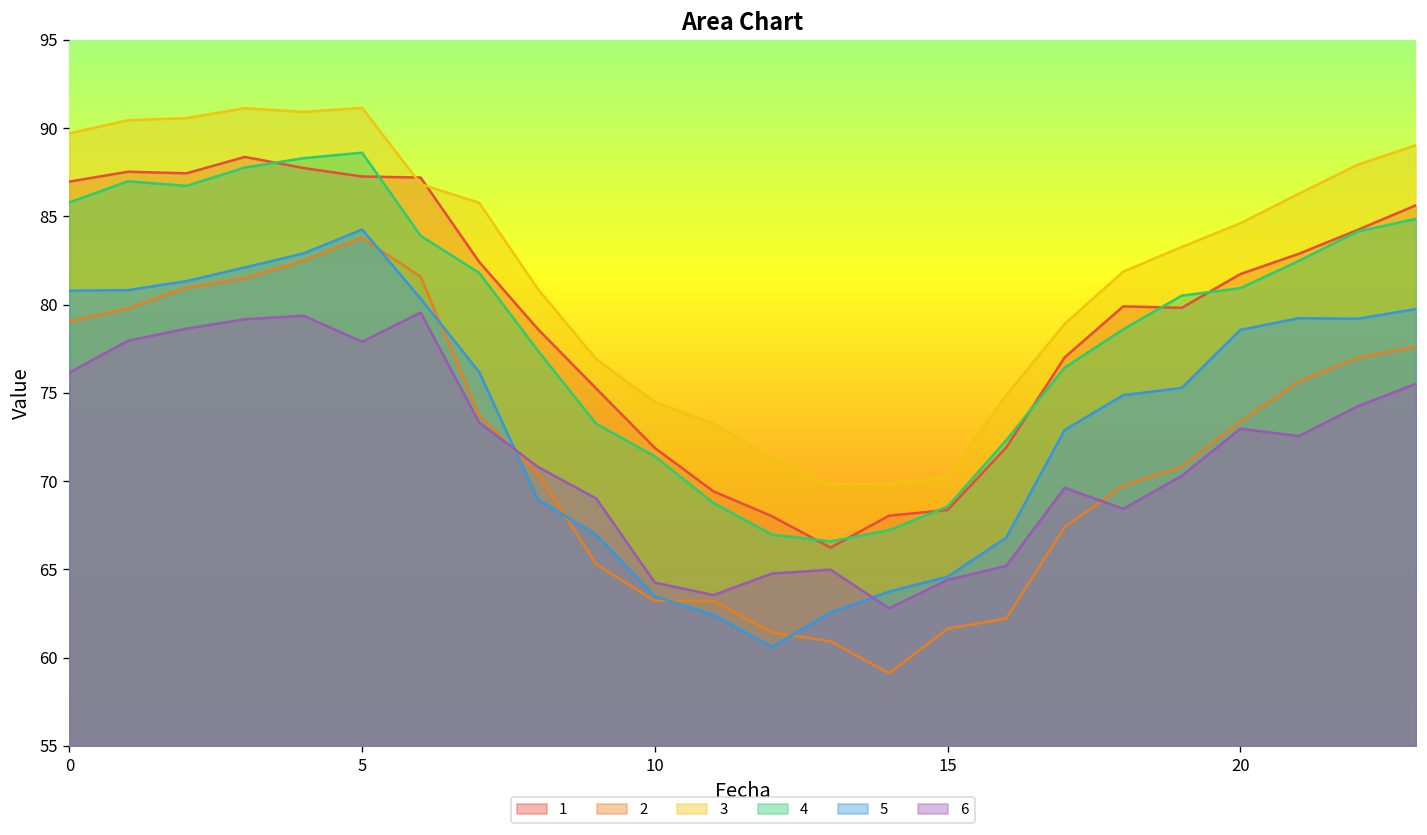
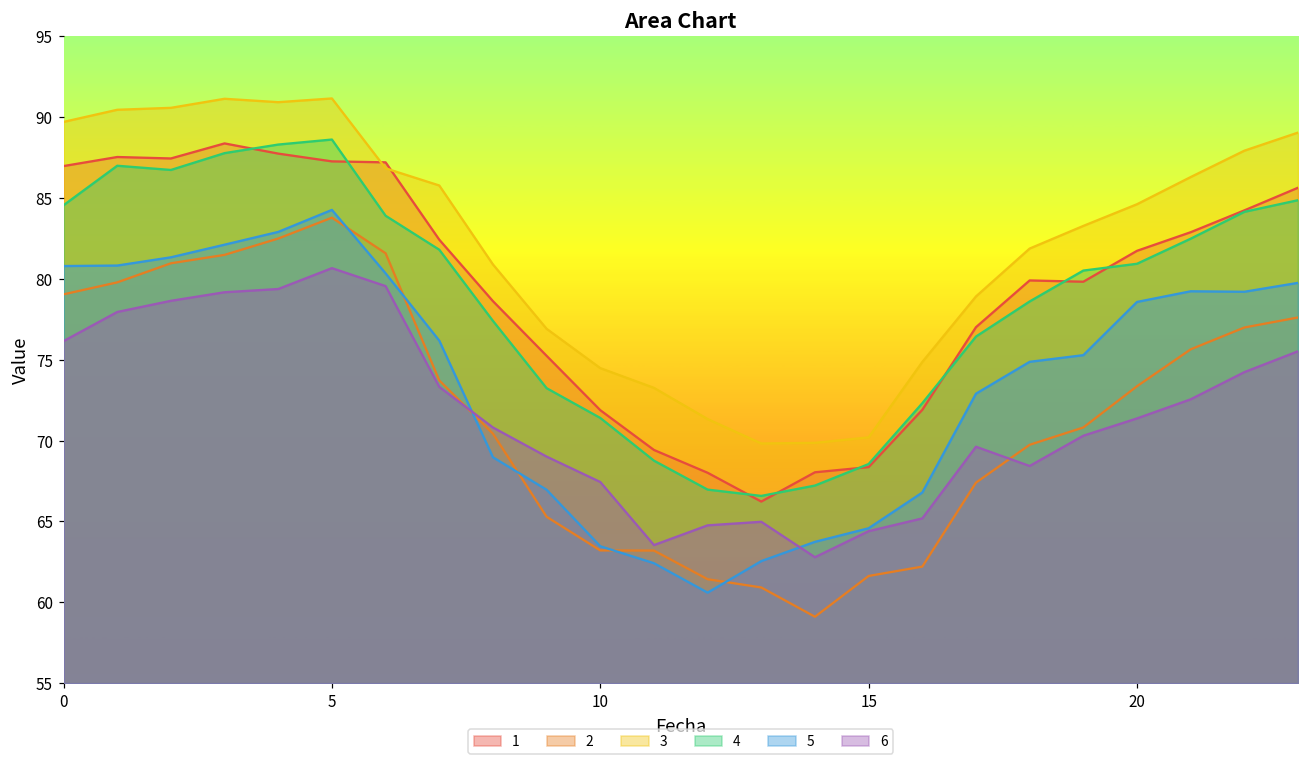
  {
    "4": {
-     "0": 85.8,
+     "0": 84.6,
      "5": 88.6,
      "10": 71.4,
      "15": 68.6,
      "20": 80.9
    },
    "5": {
      "0": 80.8,
      "5": 84.3,
      "10": 63.5,
      "15": 64.6,
      "20": 78.6
    },
    "6": {
      "0": 76.2,
-     "5": 77.9,
-     "10": 64.3,
+     "5": 80.7,
+     "10": 67.4,
      "15": 64.4,
-     "20": 73.0
+     "20": 71.4
    }
  }
